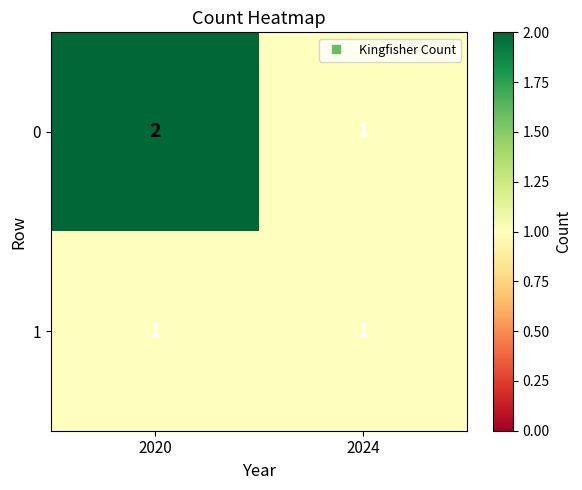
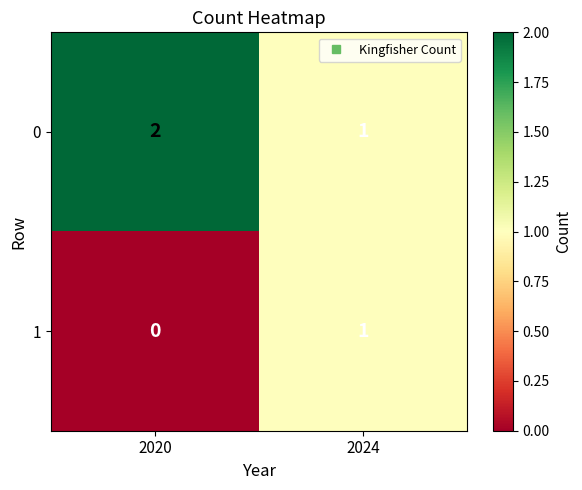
  {
    "0": {
      "2020": 2,
      "2024": 1
    },
    "1": {
-     "2020": 1,
+     "2020": 0,
      "2024": 1
    }
  }
